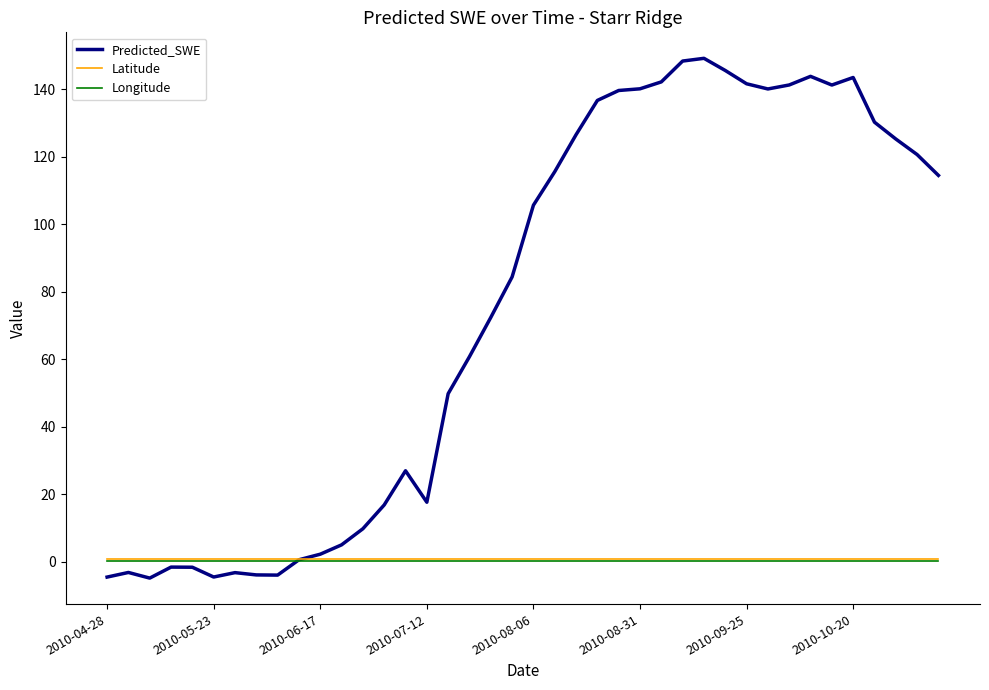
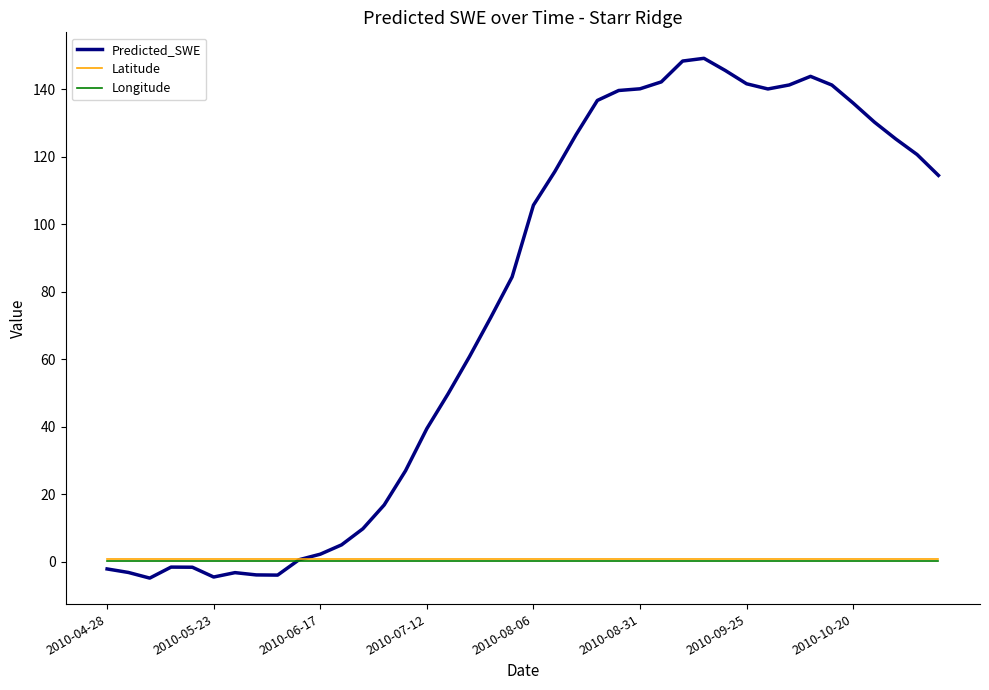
  {
    "Predicted_SWE": {
-     "2010-04-28": -5,
+     "2010-04-28": -2,
      "2010-05-23": -5,
      "2010-06-17": 2,
-     "2010-07-12": 18,
+     "2010-07-12": 39,
      "2010-08-06": 106,
      "2010-08-31": 140,
      "2010-09-25": 142,
-     "2010-10-20": 143
+     "2010-10-20": 136
    }
  }
